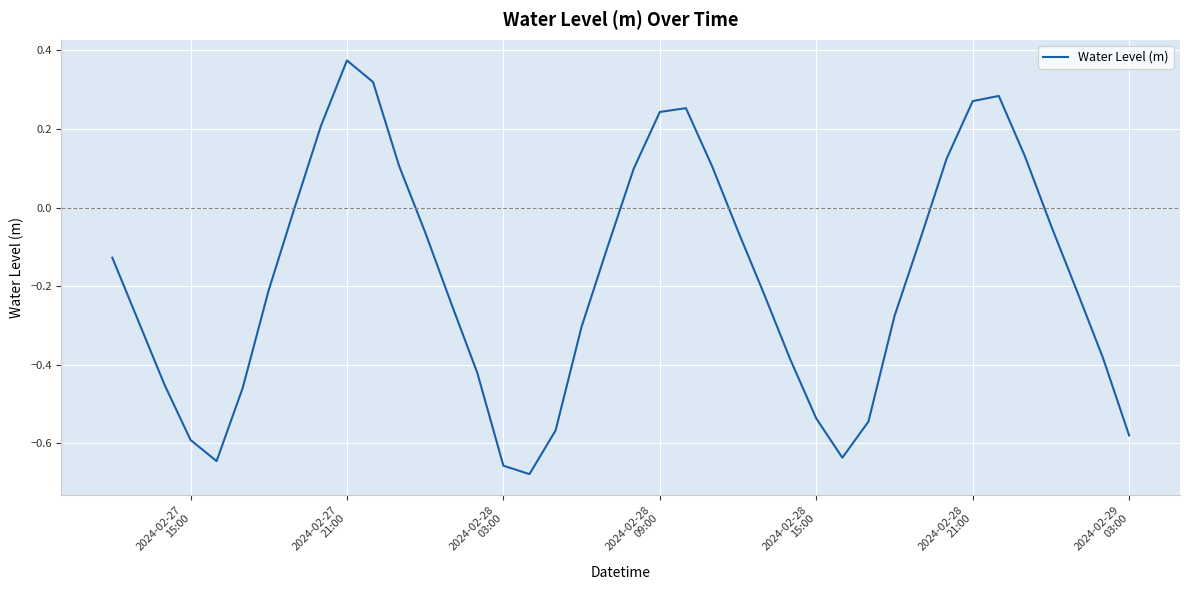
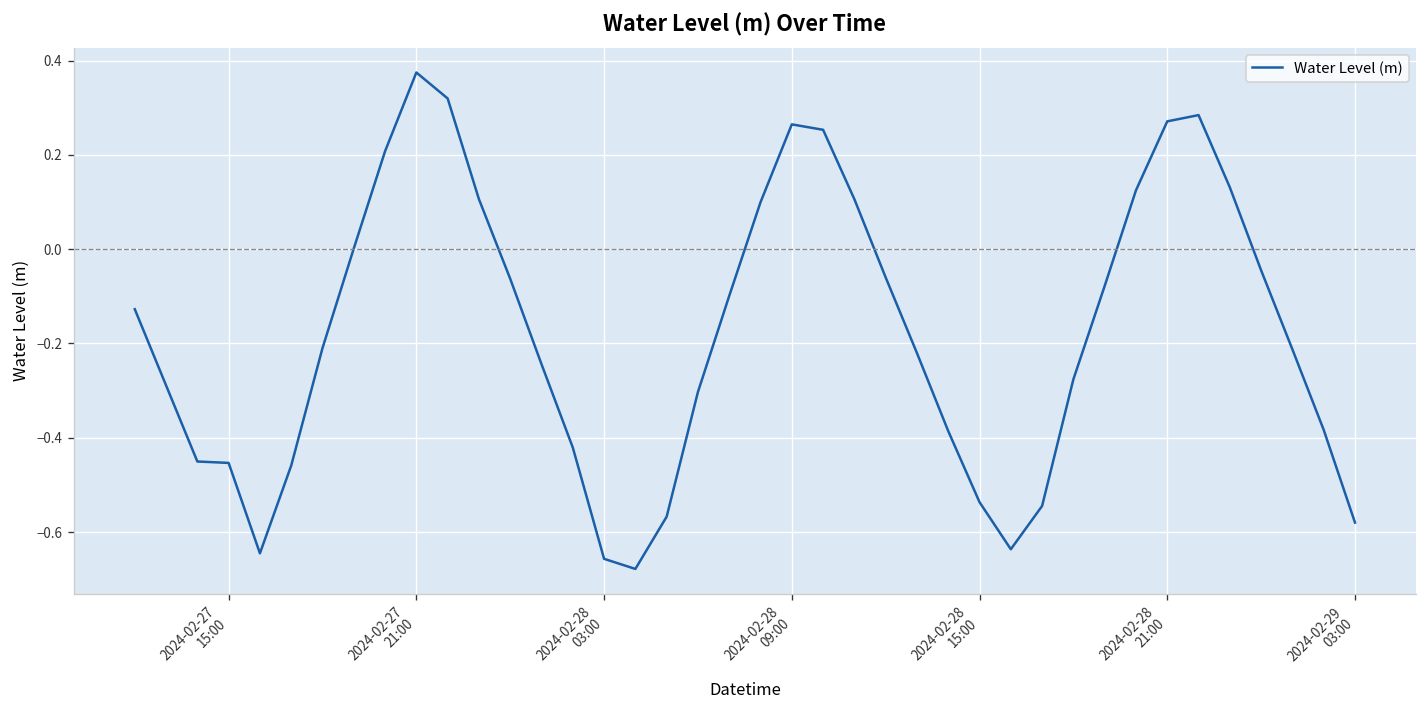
  {
-   "2024-02-27 15:00": -0.59,
+   "2024-02-27 15:00": -0.45,
    "2024-02-27 21:00": 0.37,
    "2024-02-28 03:00": -0.66,
-   "2024-02-28 09:00": 0.24,
+   "2024-02-28 09:00": 0.26,
    "2024-02-28 15:00": -0.54,
    "2024-02-28 21:00": 0.27,
    "2024-02-29 03:00": -0.58
  }
